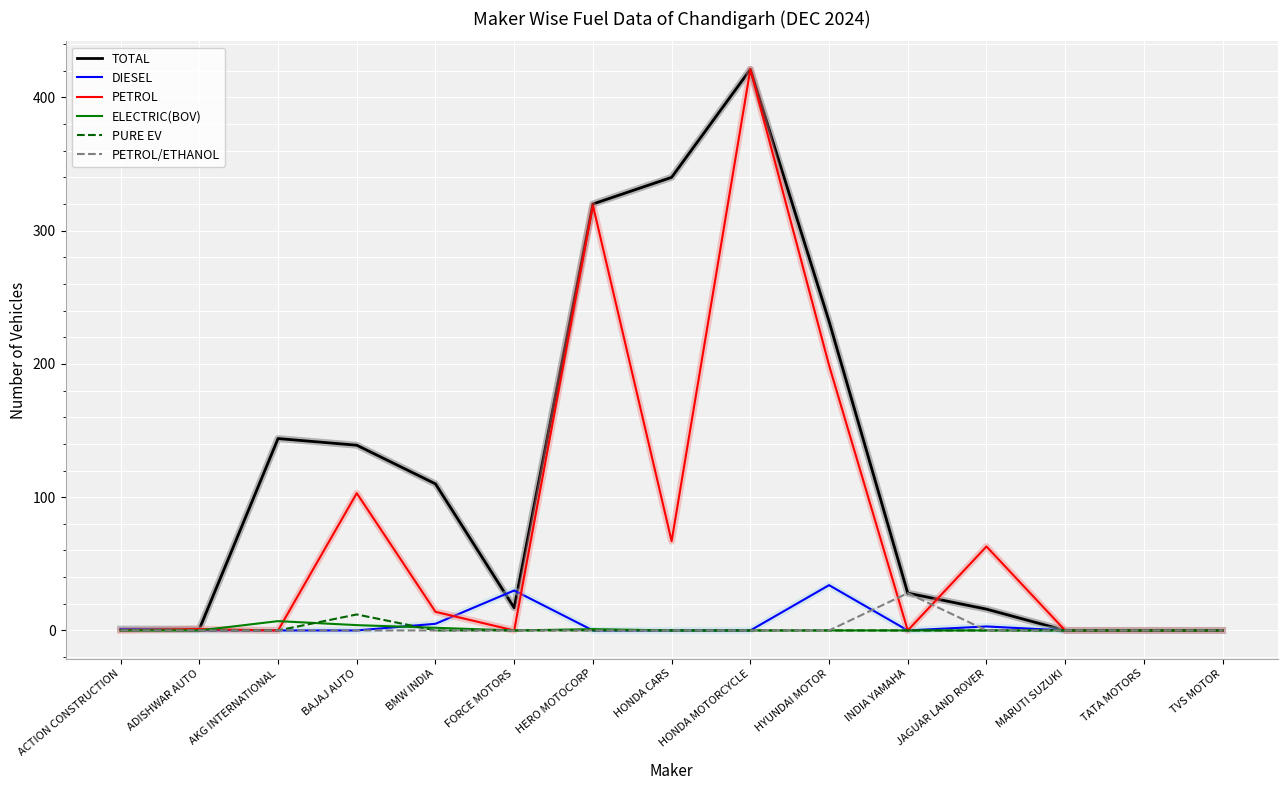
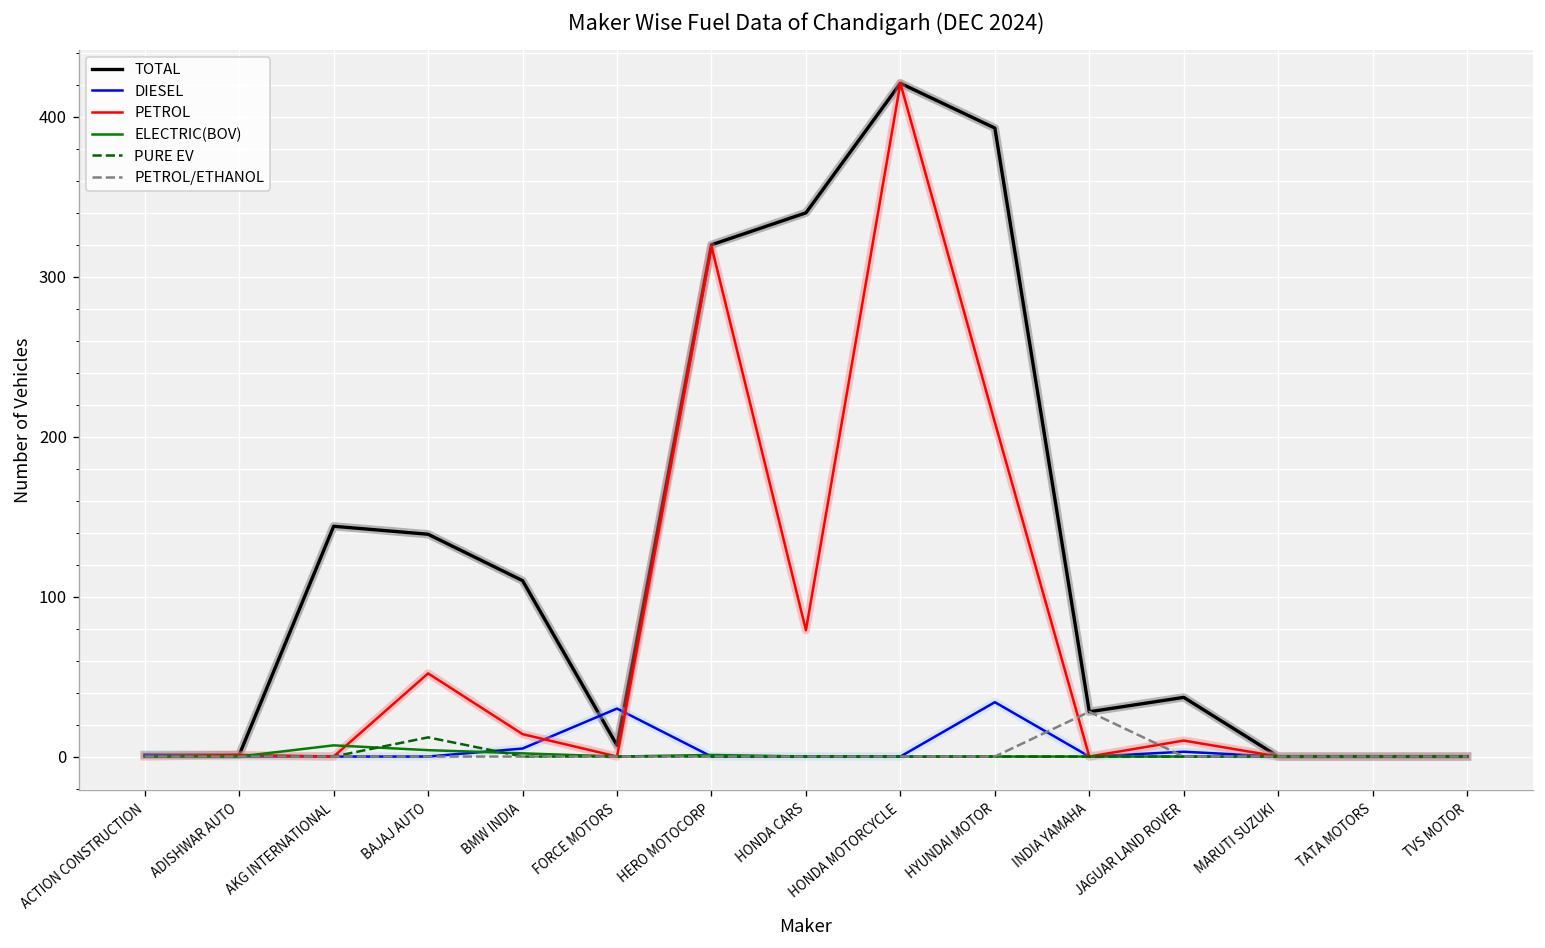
  {
    "TOTAL": {
      "AKG INTERNATIONAL": 144,
      "BAJAJ AUTO": 139,
      "BMW INDIA": 110,
-     "FORCE MOTORS": 17,
+     "FORCE MOTORS": 7,
      "HONDA CARS": 340,
-     "HYUNDAI MOTOR": 232,
-     "JAGUAR LAND ROVER": 16
+     "HYUNDAI MOTOR": 393,
+     "JAGUAR LAND ROVER": 37
    },
    "DIESEL": {
      "BMW INDIA": 5,
      "FORCE MOTORS": 30,
      "HYUNDAI MOTOR": 34,
      "JAGUAR LAND ROVER": 3
    },
    "PETROL": {
-     "BAJAJ AUTO": 103,
+     "BAJAJ AUTO": 52,
      "BMW INDIA": 14,
-     "HONDA CARS": 67,
-     "HYUNDAI MOTOR": 199,
-     "JAGUAR LAND ROVER": 63
+     "HONDA CARS": 79,
+     "HYUNDAI MOTOR": 209,
+     "JAGUAR LAND ROVER": 10
    }
  }
